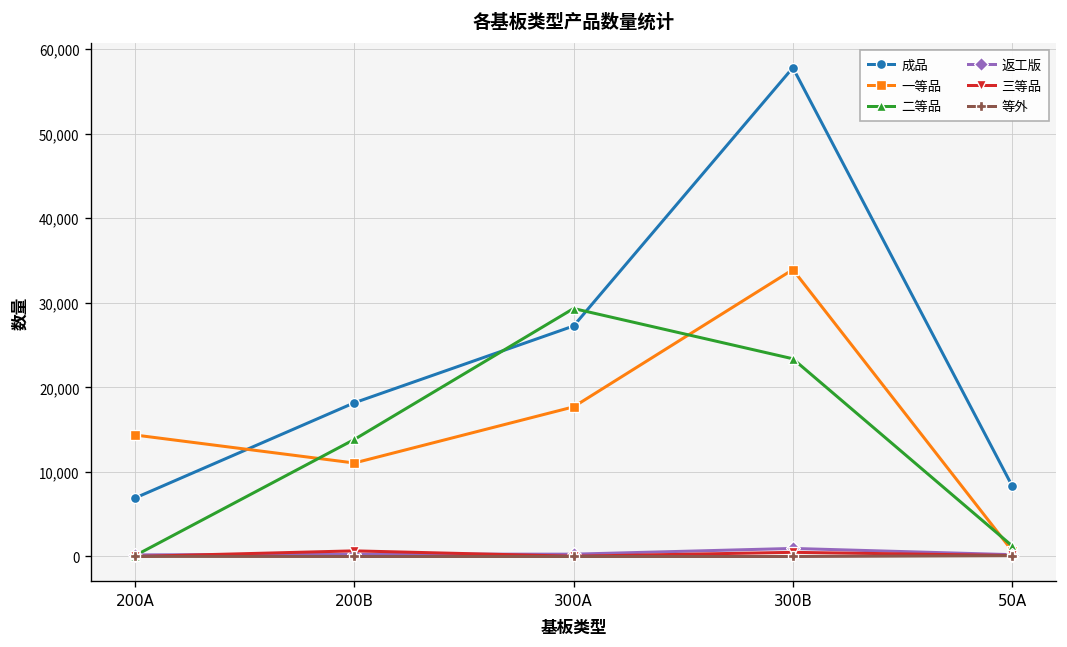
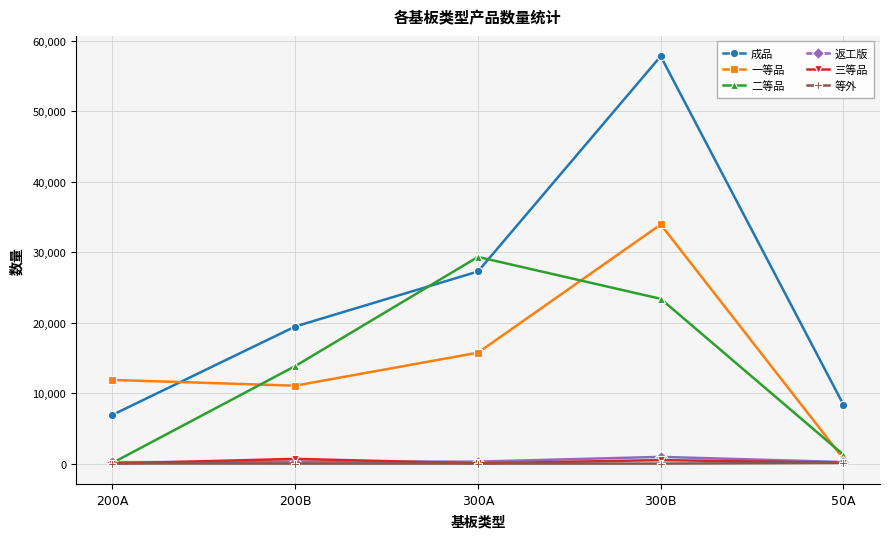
  {
    "成品": {
      "200A": "7,000",
-     "200B": "18,000",
+     "200B": "19,000",
      "300A": "27,000",
      "300B": "58,000",
      "50A": "8,000"
    },
    "一等品": {
-     "200A": "14,000",
+     "200A": "12,000",
      "200B": "11,000",
-     "300A": "18,000",
+     "300A": "16,000",
      "300B": "34,000",
      "50A": "1,000"
    },
    "二等品": {
      "200B": "14,000",
      "300A": "29,000",
      "300B": "23,000",
      "50A": "1,000"
    },
    "返工版": {
      "300B": "1,000"
    },
    "三等品": {
      "200B": "1,000",
      "300B": "0"
    },
    "等外": {
      "300B": "0"
    }
  }
